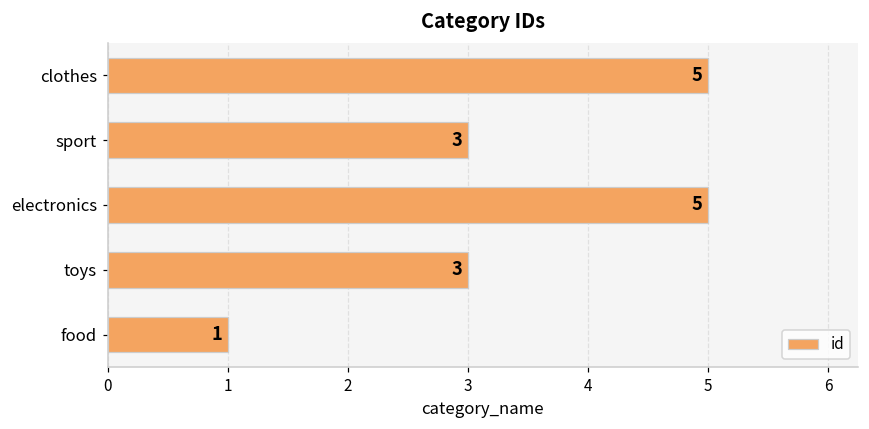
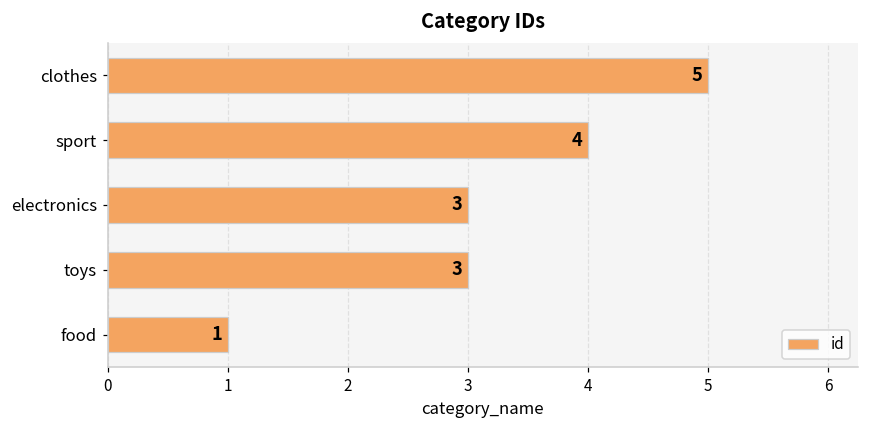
  {
    "clothes": 5,
-   "sport": 3,
-   "electronics": 5,
+   "sport": 4,
+   "electronics": 3,
    "toys": 3,
    "food": 1
  }
